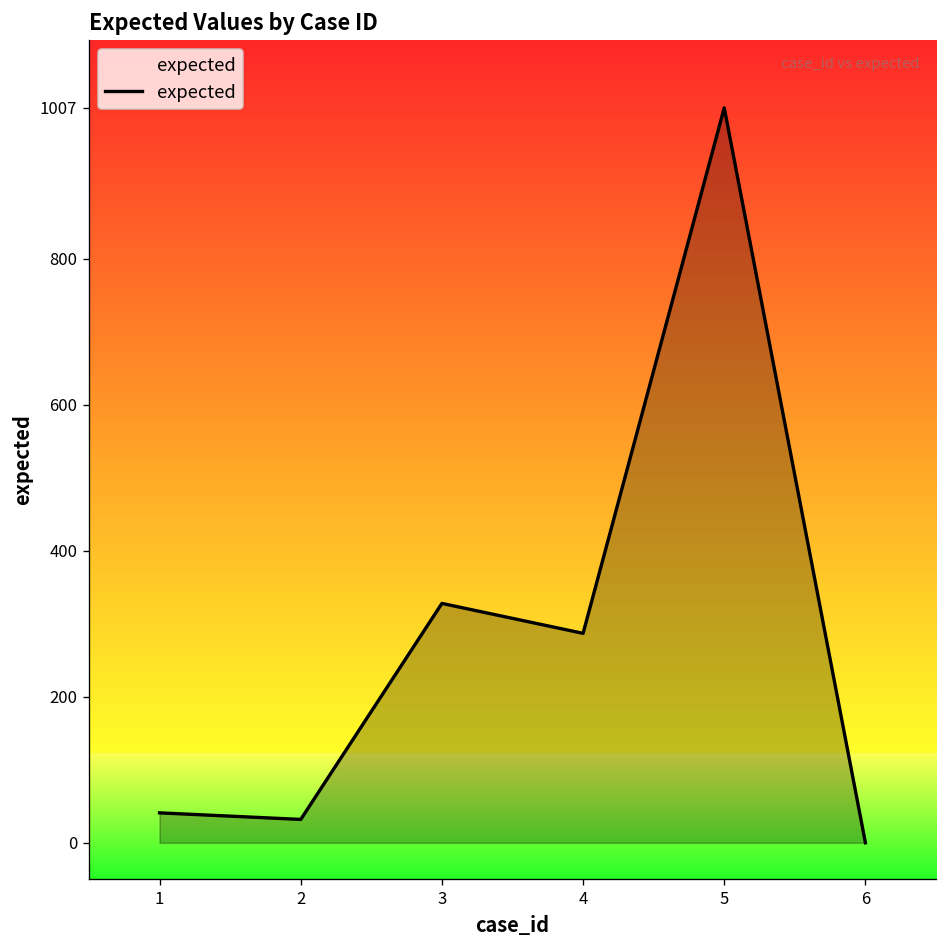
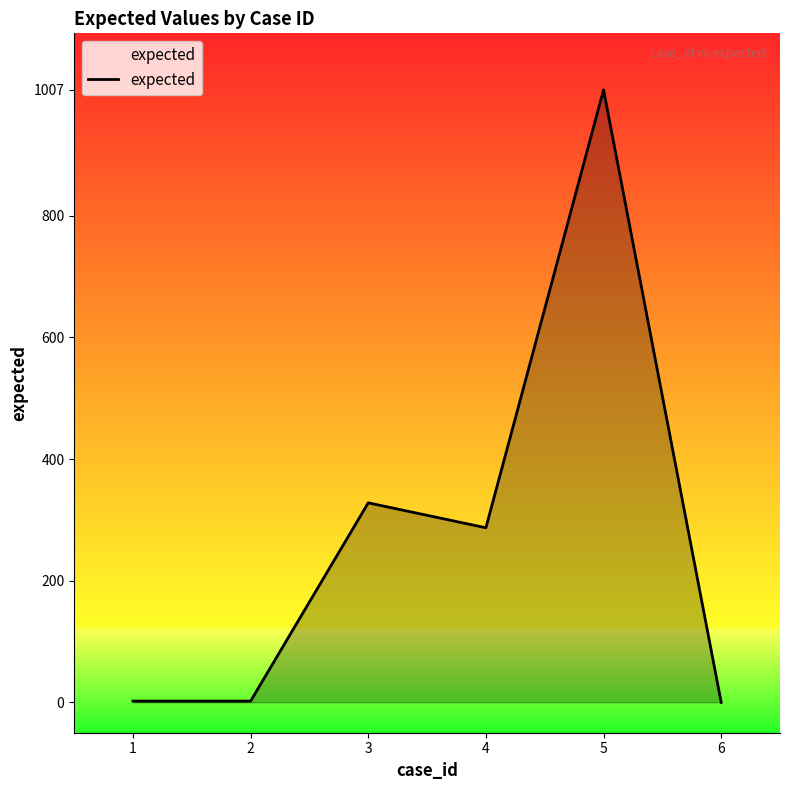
  {
-   "1": 40,
-   "2": 30,
+   "1": 0,
+   "2": 0,
    "3": 330,
    "4": 290,
    "5": 1010,
    "6": 0
  }
